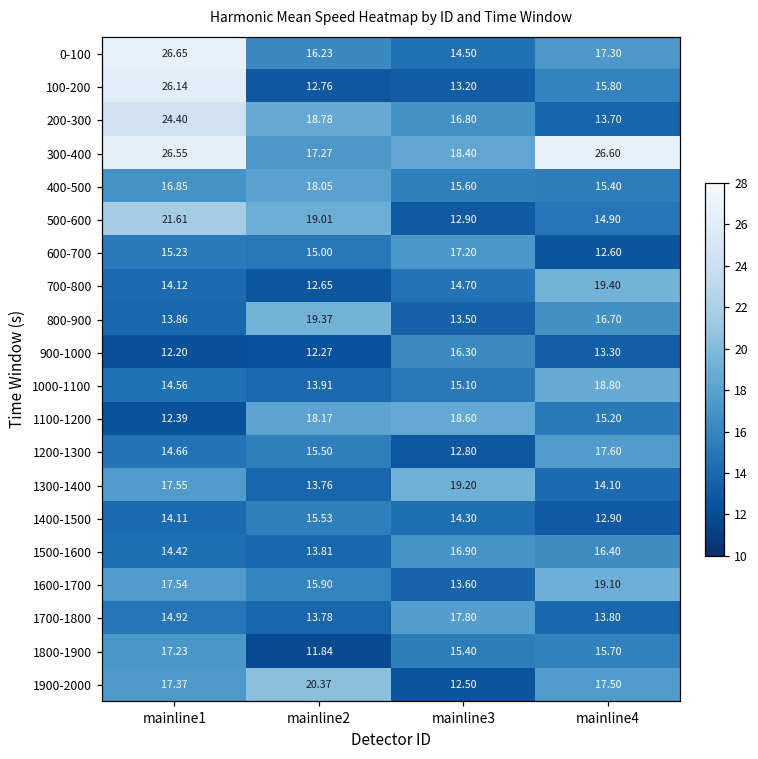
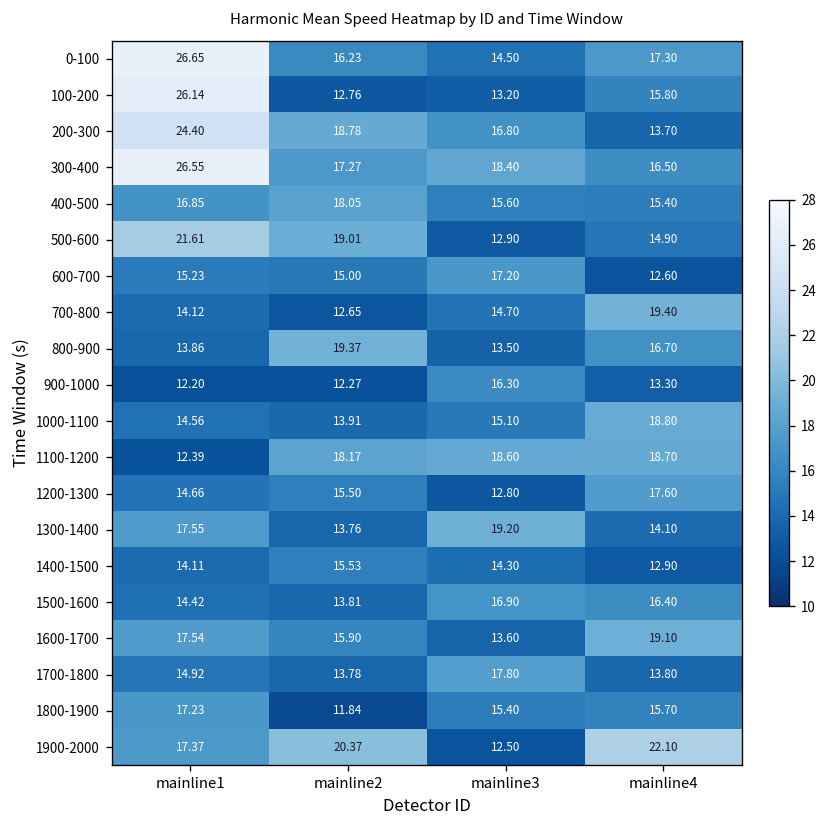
  {
    "0-100": {
      "mainline1": 26.65,
      "mainline2": 16.23,
      "mainline3": 14.50,
      "mainline4": 17.30
    },
    "100-200": {
      "mainline1": 26.14,
      "mainline2": 12.76,
      "mainline3": 13.20,
      "mainline4": 15.80
    },
    "200-300": {
      "mainline1": 24.40,
      "mainline2": 18.78,
      "mainline3": 16.80,
      "mainline4": 13.70
    },
    "300-400": {
      "mainline1": 26.55,
      "mainline2": 17.27,
      "mainline3": 18.40,
-     "mainline4": 26.60
+     "mainline4": 16.50
    },
    "400-500": {
      "mainline1": 16.85,
      "mainline2": 18.05,
      "mainline3": 15.60,
      "mainline4": 15.40
    },
    "500-600": {
      "mainline1": 21.61,
      "mainline2": 19.01,
      "mainline3": 12.90,
      "mainline4": 14.90
    },
    "600-700": {
      "mainline1": 15.23,
      "mainline2": 15.00,
      "mainline3": 17.20,
      "mainline4": 12.60
    },
    "700-800": {
      "mainline1": 14.12,
      "mainline2": 12.65,
      "mainline3": 14.70,
      "mainline4": 19.40
    },
    "800-900": {
      "mainline1": 13.86,
      "mainline2": 19.37,
      "mainline3": 13.50,
      "mainline4": 16.70
    },
    "900-1000": {
      "mainline1": 12.20,
      "mainline2": 12.27,
      "mainline3": 16.30,
      "mainline4": 13.30
    },
    "1000-1100": {
      "mainline1": 14.56,
      "mainline2": 13.91,
      "mainline3": 15.10,
      "mainline4": 18.80
    },
    "1100-1200": {
      "mainline1": 12.39,
      "mainline2": 18.17,
      "mainline3": 18.60,
-     "mainline4": 15.20
+     "mainline4": 18.70
    },
    "1200-1300": {
      "mainline1": 14.66,
      "mainline2": 15.50,
      "mainline3": 12.80,
      "mainline4": 17.60
    },
    "1300-1400": {
      "mainline1": 17.55,
      "mainline2": 13.76,
      "mainline3": 19.20,
      "mainline4": 14.10
    },
    "1400-1500": {
      "mainline1": 14.11,
      "mainline2": 15.53,
      "mainline3": 14.30,
      "mainline4": 12.90
    },
    "1500-1600": {
      "mainline1": 14.42,
      "mainline2": 13.81,
      "mainline3": 16.90,
      "mainline4": 16.40
    },
    "1600-1700": {
      "mainline1": 17.54,
      "mainline2": 15.90,
      "mainline3": 13.60,
      "mainline4": 19.10
    },
    "1700-1800": {
      "mainline1": 14.92,
      "mainline2": 13.78,
      "mainline3": 17.80,
      "mainline4": 13.80
    },
    "1800-1900": {
      "mainline1": 17.23,
      "mainline2": 11.84,
      "mainline3": 15.40,
      "mainline4": 15.70
    },
    "1900-2000": {
      "mainline1": 17.37,
      "mainline2": 20.37,
      "mainline3": 12.50,
-     "mainline4": 17.50
+     "mainline4": 22.10
    }
  }
